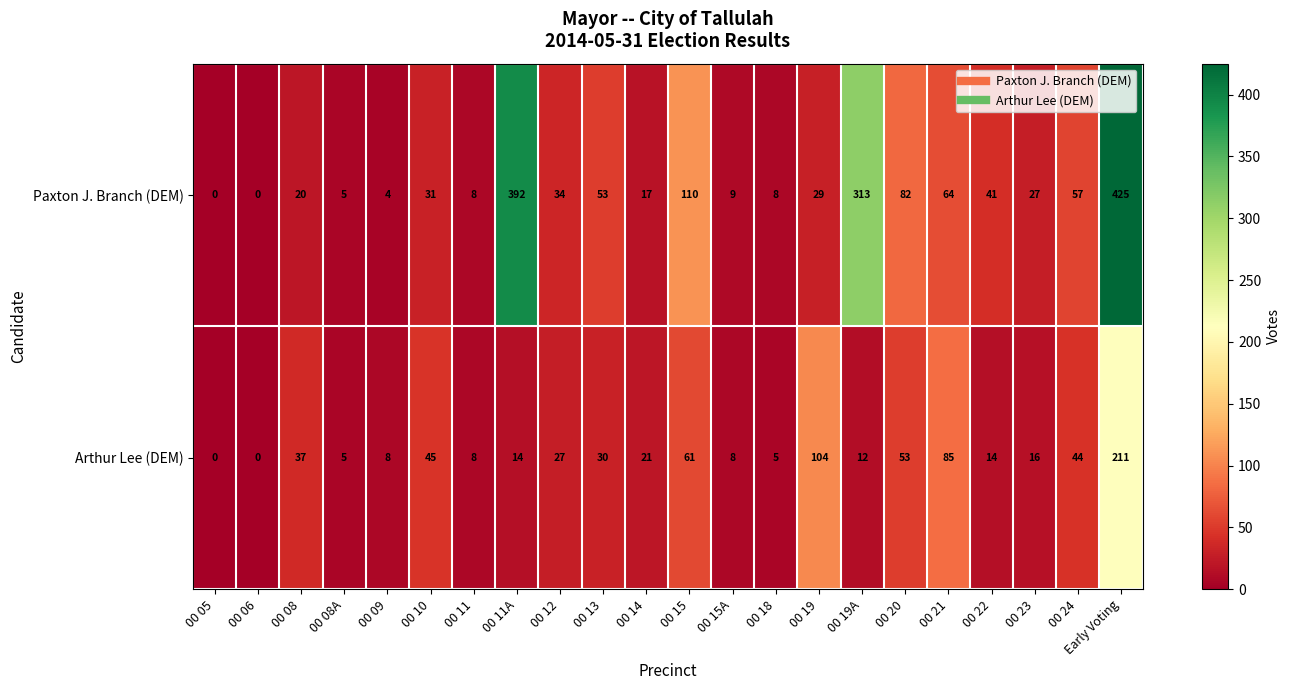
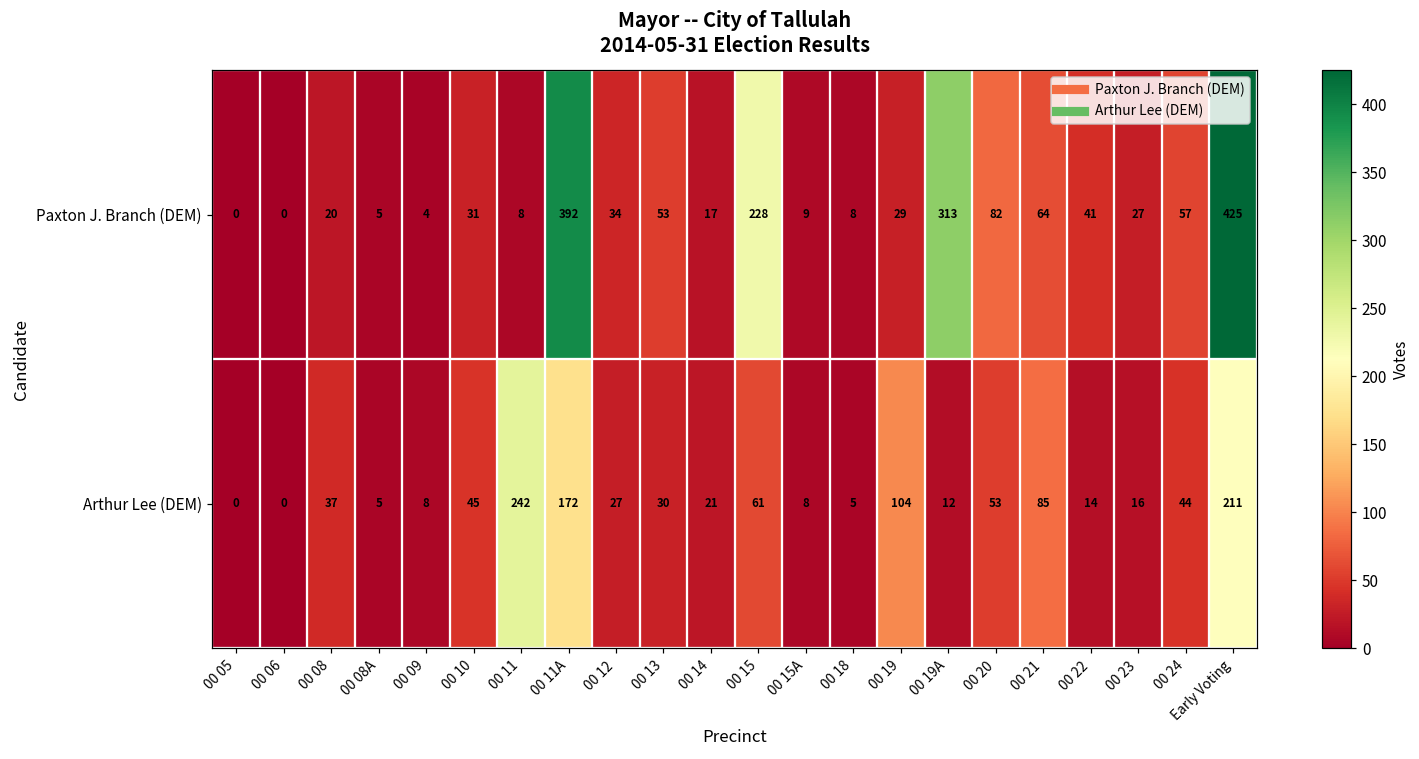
  {
    "Paxton J. Branch (DEM)": {
      "00 05": 0,
      "00 06": 0,
      "00 08": 20,
      "00 08A": 5,
      "00 09": 4,
      "00 10": 31,
      "00 11": 8,
      "00 11A": 392,
      "00 12": 34,
      "00 13": 53,
      "00 14": 17,
-     "00 15": 110,
+     "00 15": 228,
      "00 15A": 9,
      "00 18": 8,
      "00 19": 29,
      "00 19A": 313,
      "00 20": 82,
      "00 21": 64,
      "00 22": 41,
      "00 23": 27,
      "00 24": 57,
      "Early Voting": 425
    },
    "Arthur Lee (DEM)": {
      "00 05": 0,
      "00 06": 0,
      "00 08": 37,
      "00 08A": 5,
      "00 09": 8,
      "00 10": 45,
-     "00 11": 8,
-     "00 11A": 14,
+     "00 11": 242,
+     "00 11A": 172,
      "00 12": 27,
      "00 13": 30,
      "00 14": 21,
      "00 15": 61,
      "00 15A": 8,
      "00 18": 5,
      "00 19": 104,
      "00 19A": 12,
      "00 20": 53,
      "00 21": 85,
      "00 22": 14,
      "00 23": 16,
      "00 24": 44,
      "Early Voting": 211
    }
  }
